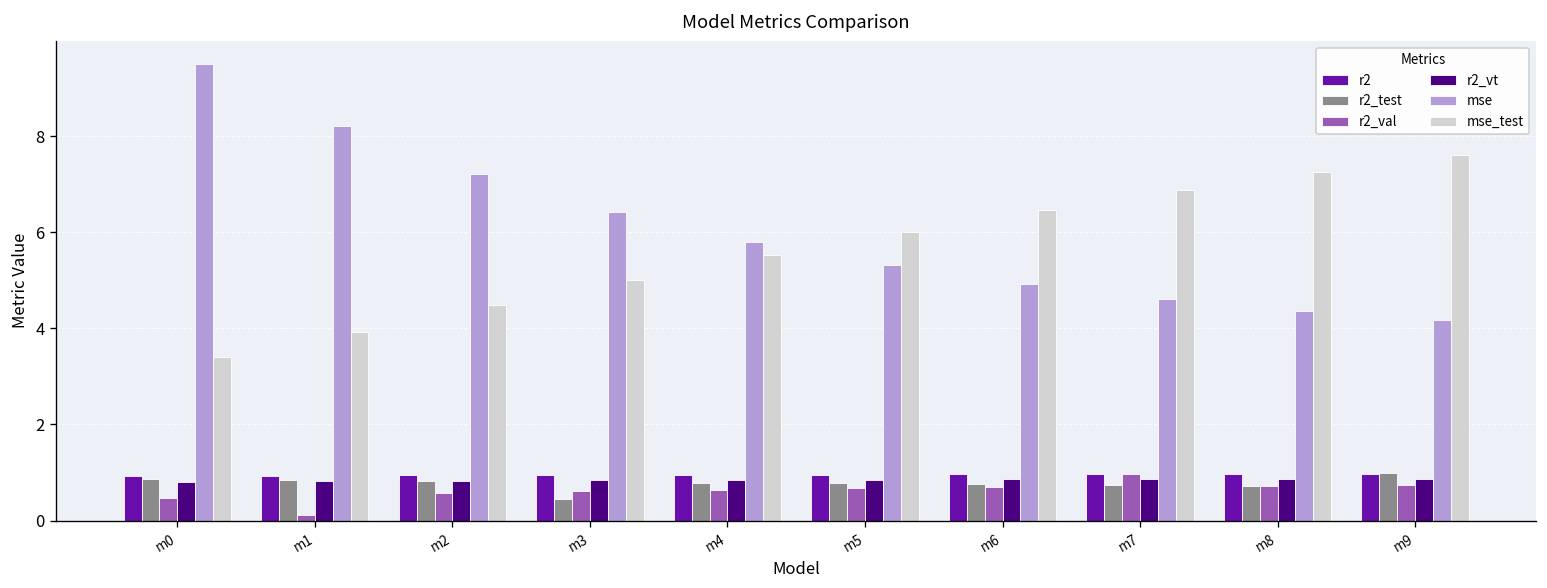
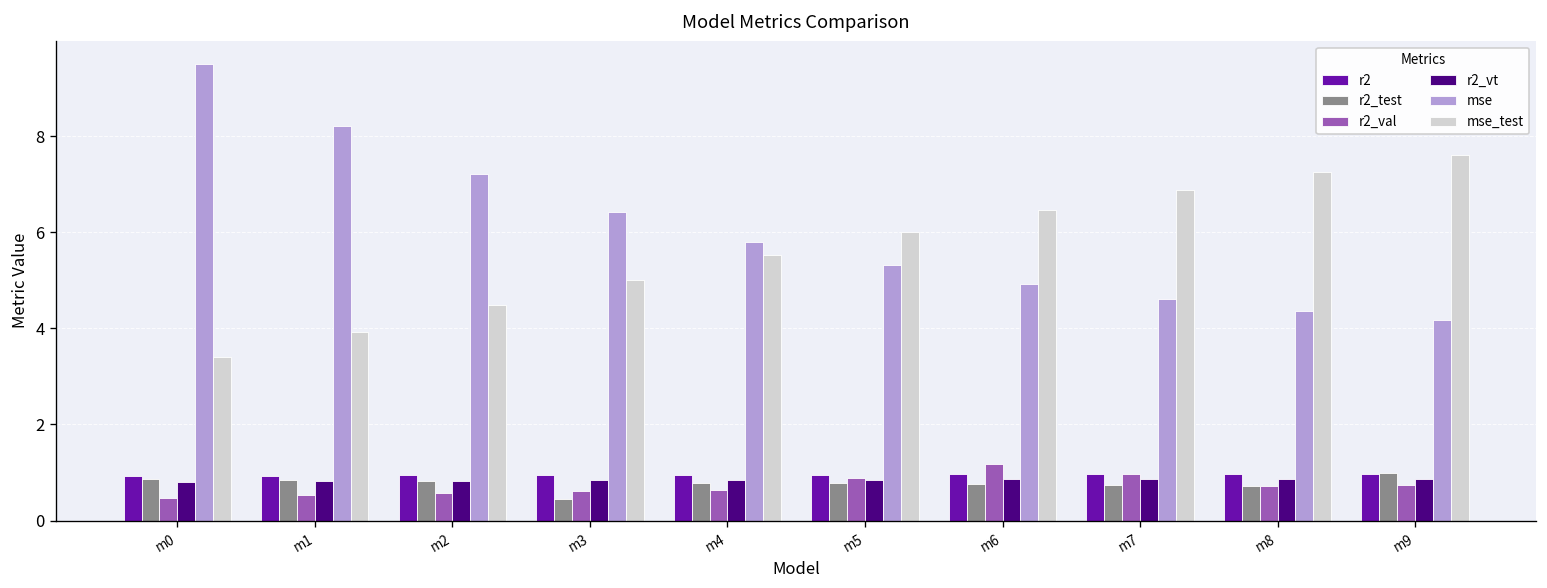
  {
    "r2_test": {
      "m0": 0.9,
      "m1": 0.9,
      "m2": 0.8,
      "m3": 0.4,
      "m4": 0.8,
      "m5": 0.8,
      "m6": 0.8,
      "m7": 0.7,
      "m8": 0.7,
      "m9": 1.0
    },
    "r2_val": {
      "m0": 0.5,
-     "m1": 0.1,
+     "m1": 0.5,
      "m2": 0.6,
      "m3": 0.6,
      "m4": 0.6,
-     "m5": 0.7,
-     "m6": 0.7,
+     "m5": 0.9,
+     "m6": 1.2,
      "m7": 1.0,
      "m8": 0.7,
      "m9": 0.7
    },
    "mse": {
      "m0": 9.5,
      "m1": 8.2,
      "m2": 7.2,
      "m3": 6.4,
      "m4": 5.8,
      "m5": 5.3,
      "m6": 4.9,
      "m7": 4.6,
      "m8": 4.4,
      "m9": 4.2
    },
    "mse_test": {
      "m0": 3.4,
      "m1": 3.9,
      "m2": 4.5,
      "m3": 5.0,
      "m4": 5.5,
      "m5": 6.0,
      "m6": 6.5,
      "m7": 6.9,
      "m8": 7.3,
      "m9": 7.6
    }
  }
